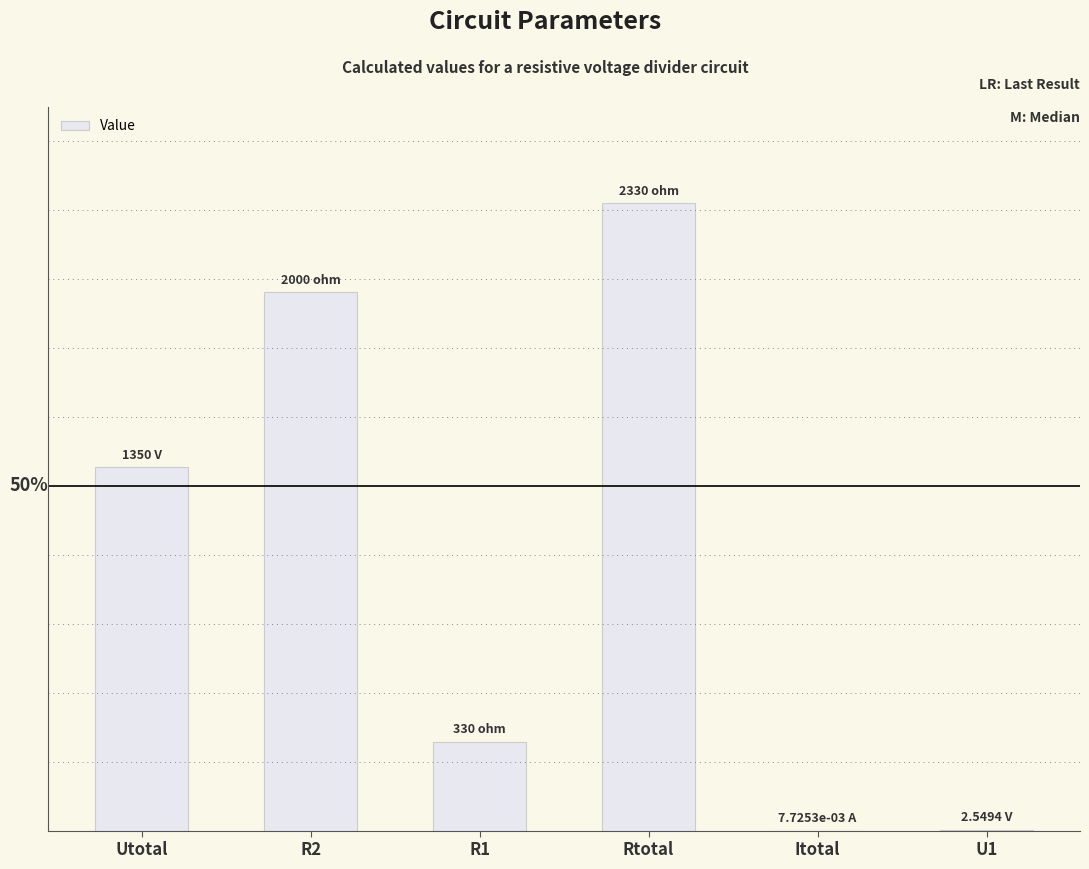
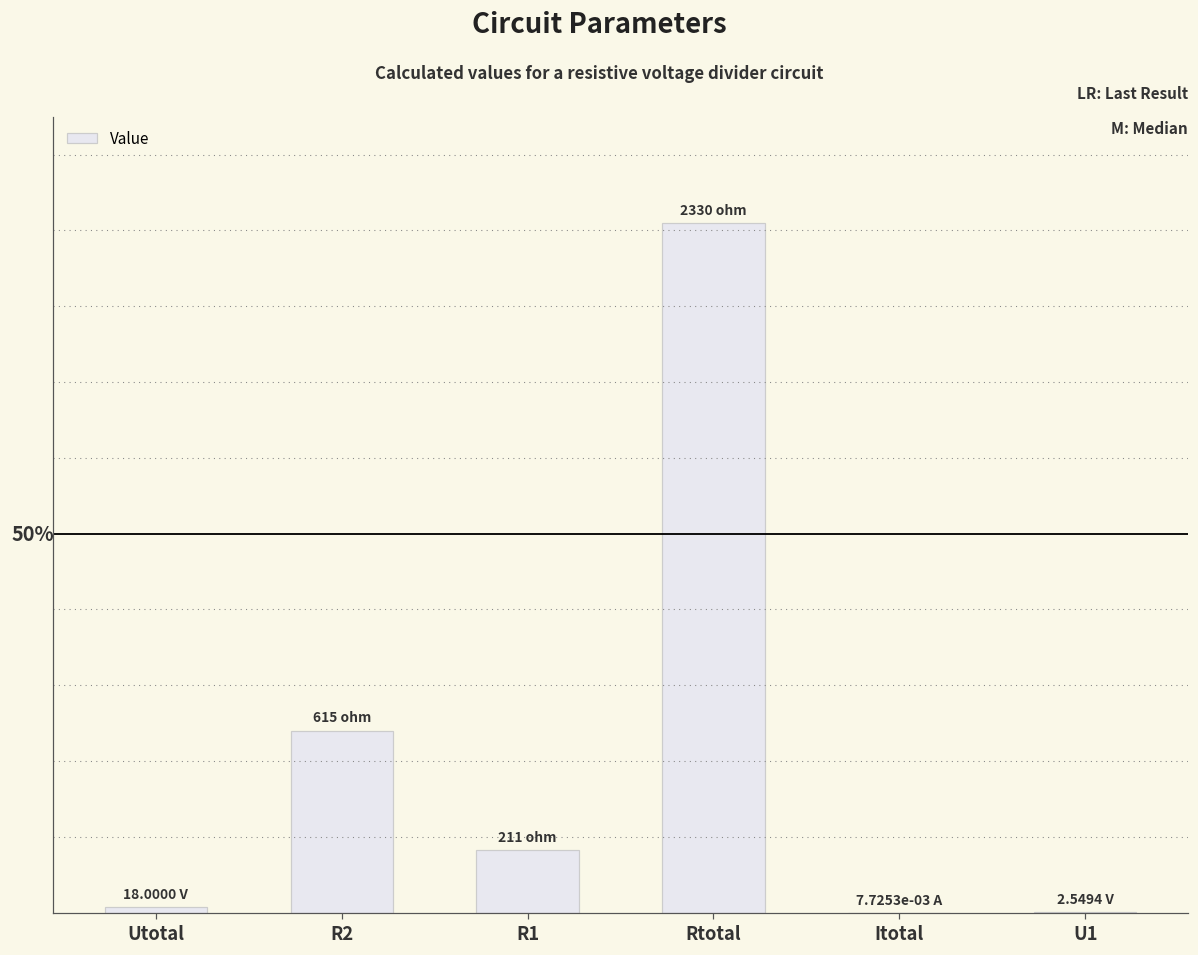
  {
-   "Utotal": "1350",
-   "R2": "2000",
-   "R1": "330",
+   "Utotal": "18.0000",
+   "R2": "615",
+   "R1": "211",
    "Itotal": "7.7253e-03"
  }
